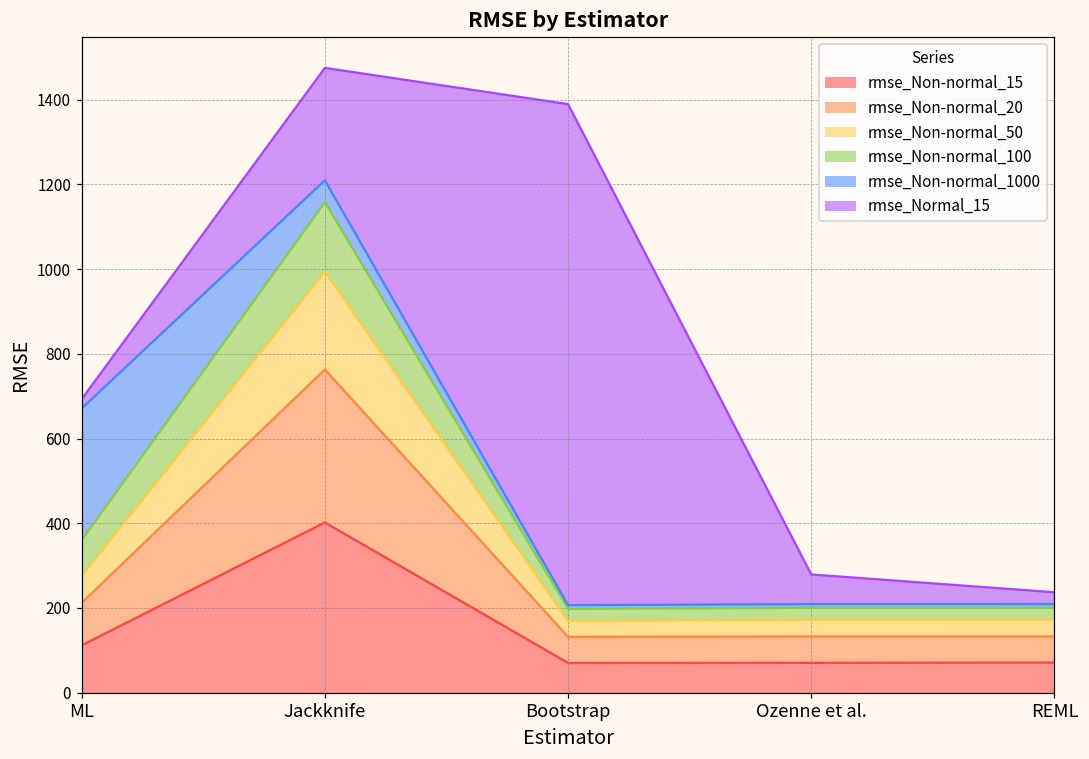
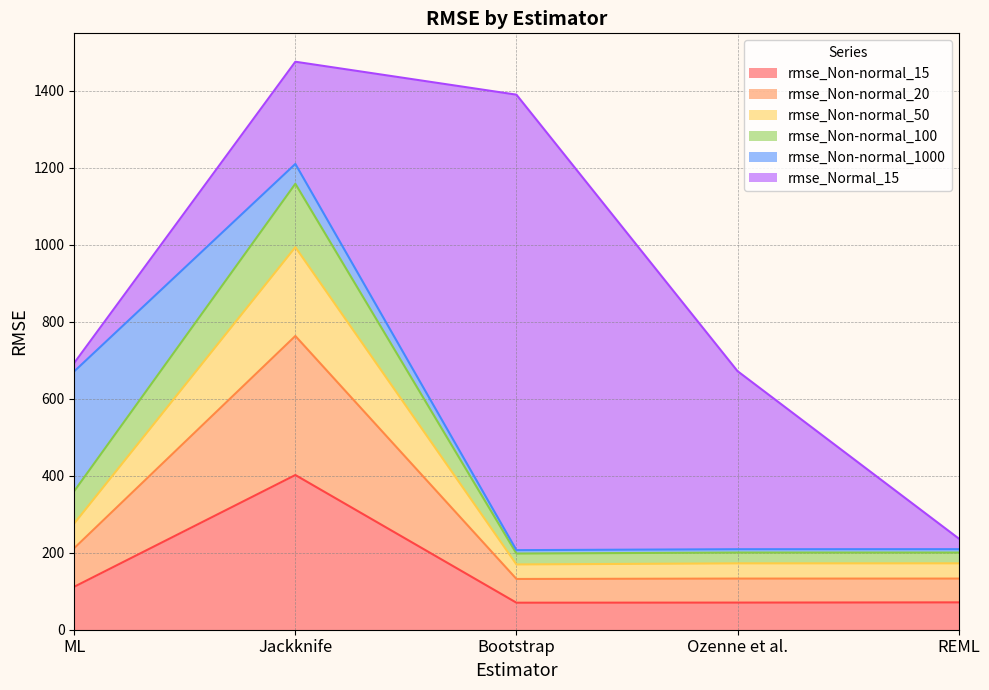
  {
    "rmse_Non-normal_100": {
      "ML": 80,
      "Jackknife": 160,
      "Bootstrap": 30,
      "Ozenne et al.": 30,
      "REML": 30
    },
    "rmse_Non-normal_1000": {
      "ML": 310,
      "Jackknife": 50,
      "Bootstrap": 10,
      "Ozenne et al.": 10,
      "REML": 10
    },
    "rmse_Normal_15": {
      "ML": 20,
      "Jackknife": 270,
      "Bootstrap": 1180,
-     "Ozenne et al.": 70,
+     "Ozenne et al.": 460,
      "REML": 30
    }
  }
